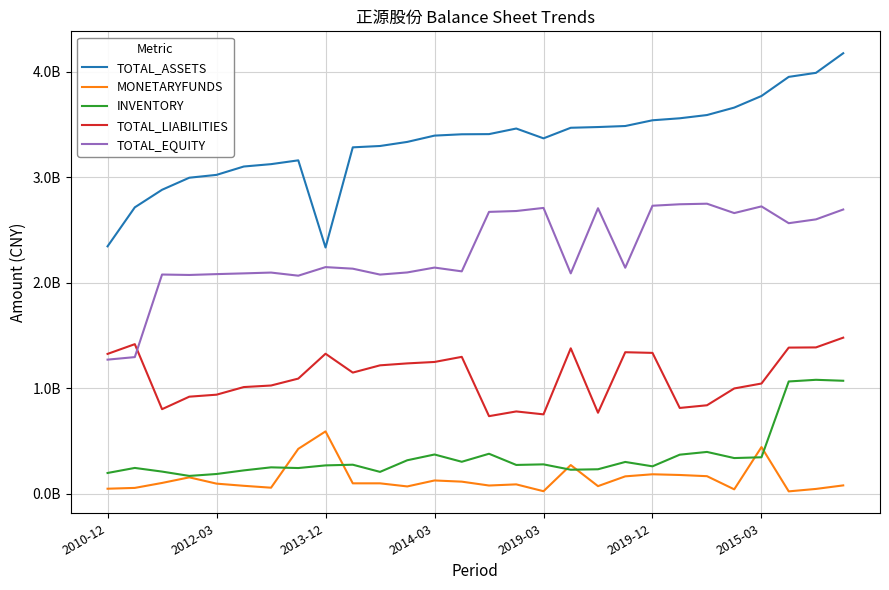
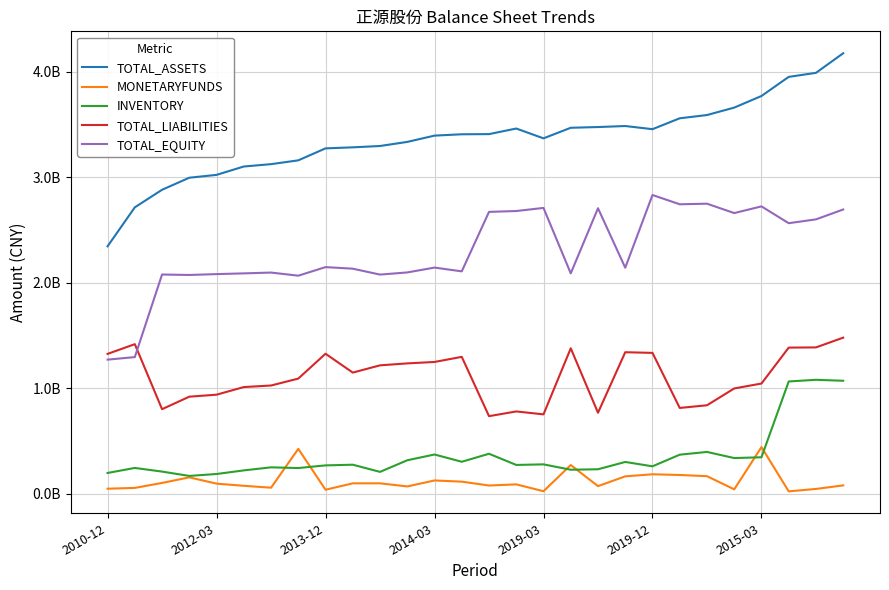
  {
    "TOTAL_ASSETS": {
      "2010-12": 2350000000,
      "2012-03": 3020000000,
-     "2013-12": 2340000000,
+     "2013-12": 3270000000,
      "2014-03": 3400000000,
      "2019-03": 3370000000,
-     "2019-12": 3540000000,
+     "2019-12": 3460000000,
      "2015-03": 3770000000
    },
    "MONETARYFUNDS": {
      "2010-12": 50000000,
      "2012-03": 100000000,
-     "2013-12": 590000000,
+     "2013-12": 40000000,
      "2014-03": 130000000,
      "2019-03": 30000000,
      "2019-12": 190000000,
      "2015-03": 440000000
    },
    "INVENTORY": {
      "2010-12": 200000000,
      "2012-03": 190000000,
      "2013-12": 270000000,
      "2014-03": 370000000,
      "2019-03": 280000000,
      "2019-12": 260000000,
      "2015-03": 350000000
    },
    "TOTAL_LIABILITIES": {
      "2010-12": 1330000000,
      "2012-03": 940000000,
      "2013-12": 1330000000,
      "2014-03": 1250000000,
      "2019-03": 750000000,
      "2019-12": 1340000000,
      "2015-03": 1050000000
    },
    "TOTAL_EQUITY": {
      "2010-12": 1270000000,
      "2012-03": 2080000000,
      "2013-12": 2150000000,
      "2014-03": 2140000000,
      "2019-03": 2710000000,
-     "2019-12": 2730000000,
+     "2019-12": 2830000000,
      "2015-03": 2720000000
    }
  }
